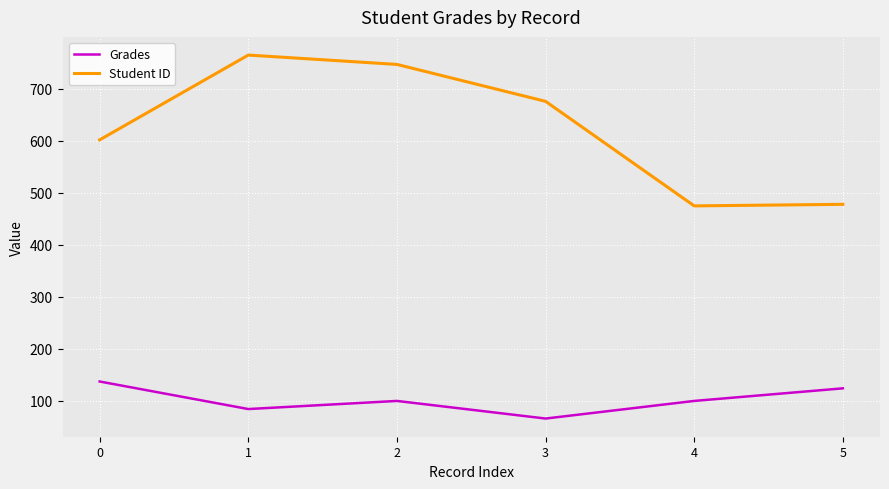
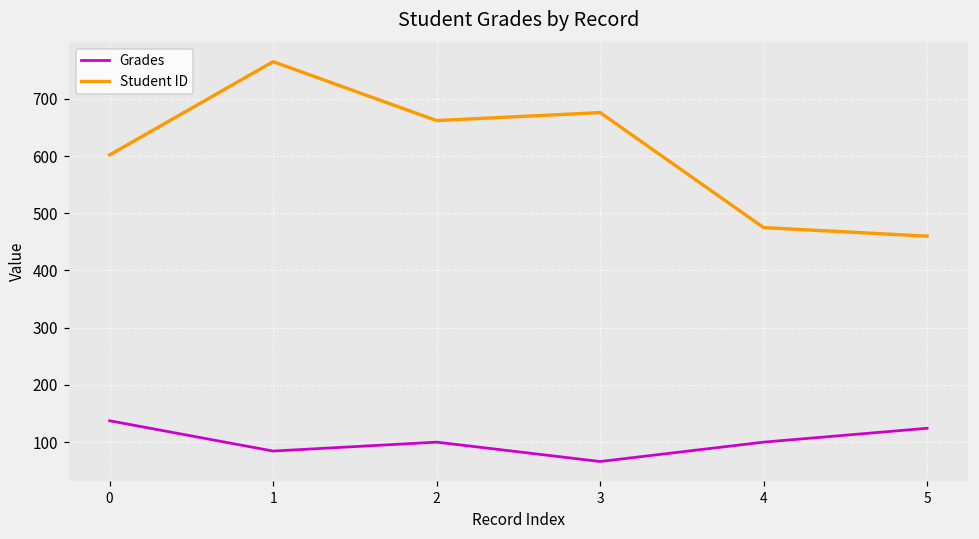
  {
    "Grades": {
      "0": 140,
      "1": 80,
      "2": 100,
      "3": 70,
      "4": 100,
      "5": 120
    },
    "Student ID": {
      "0": 600,
      "1": 770,
-     "2": 750,
+     "2": 660,
      "3": 680,
      "4": 480,
-     "5": 480
+     "5": 460
    }
  }
